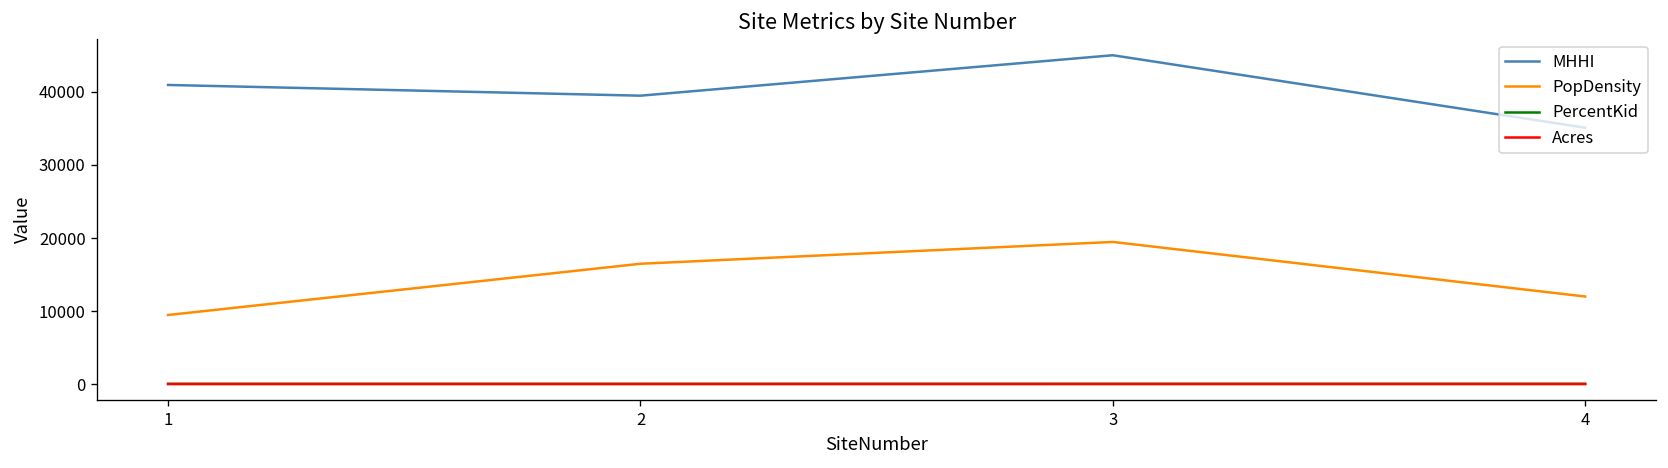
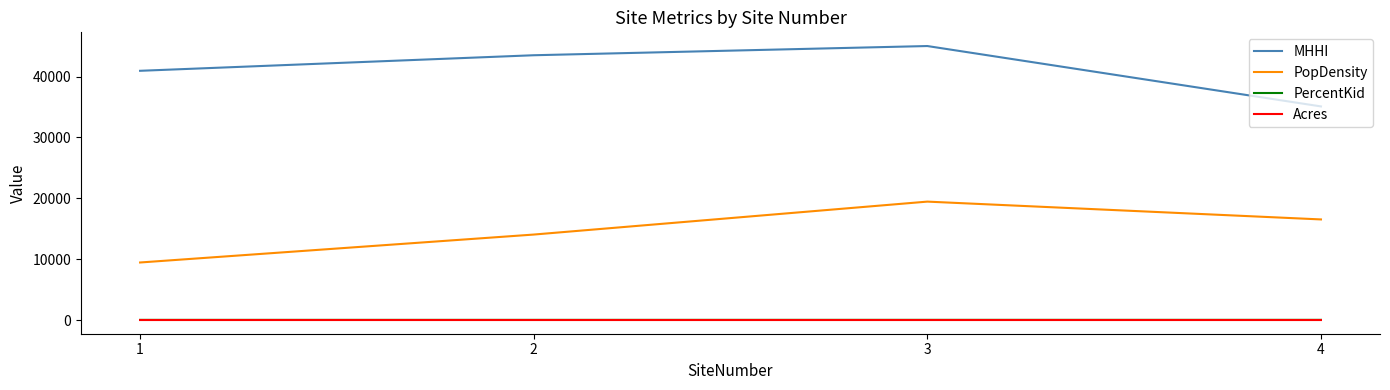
  {
    "MHHI": {
      "1": 41000,
-     "2": 39000,
+     "2": 44000,
      "3": 45000
    },
    "PopDensity": {
      "1": 9000,
-     "2": 16000,
+     "2": 14000,
      "3": 19000,
-     "4": 12000
+     "4": 17000
    },
    "Acres": {
      "1": 0,
      "2": 0,
      "3": 0,
      "4": 0
    }
  }
